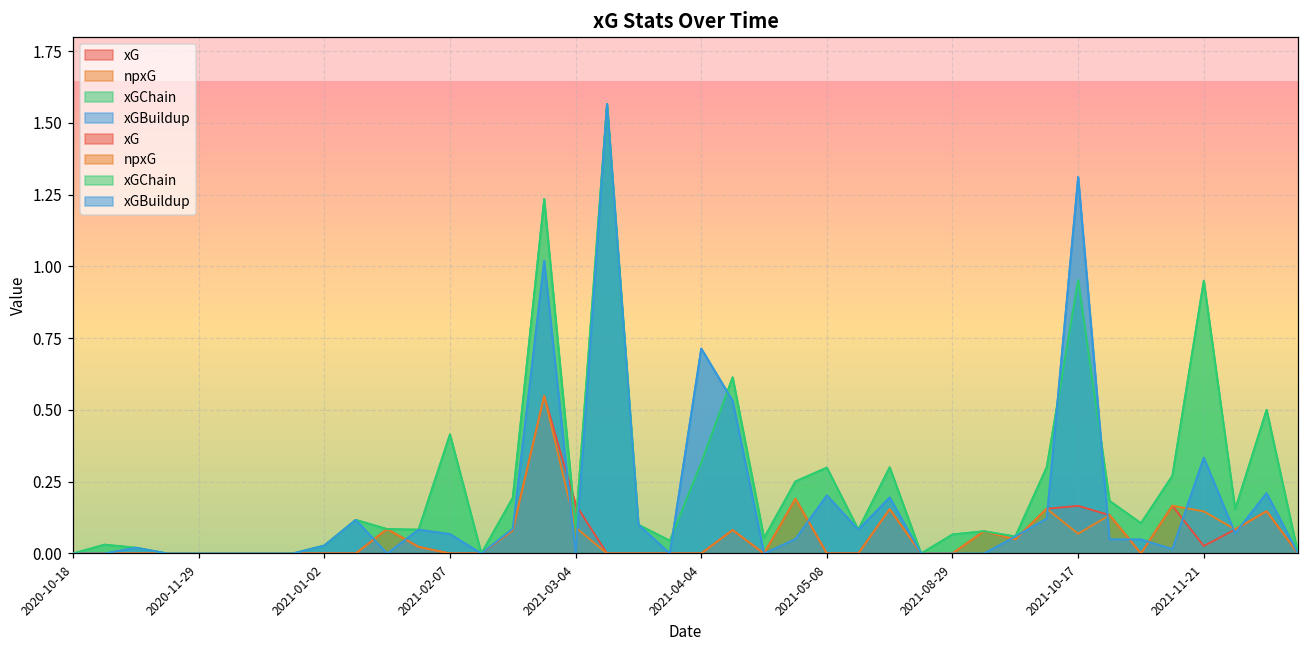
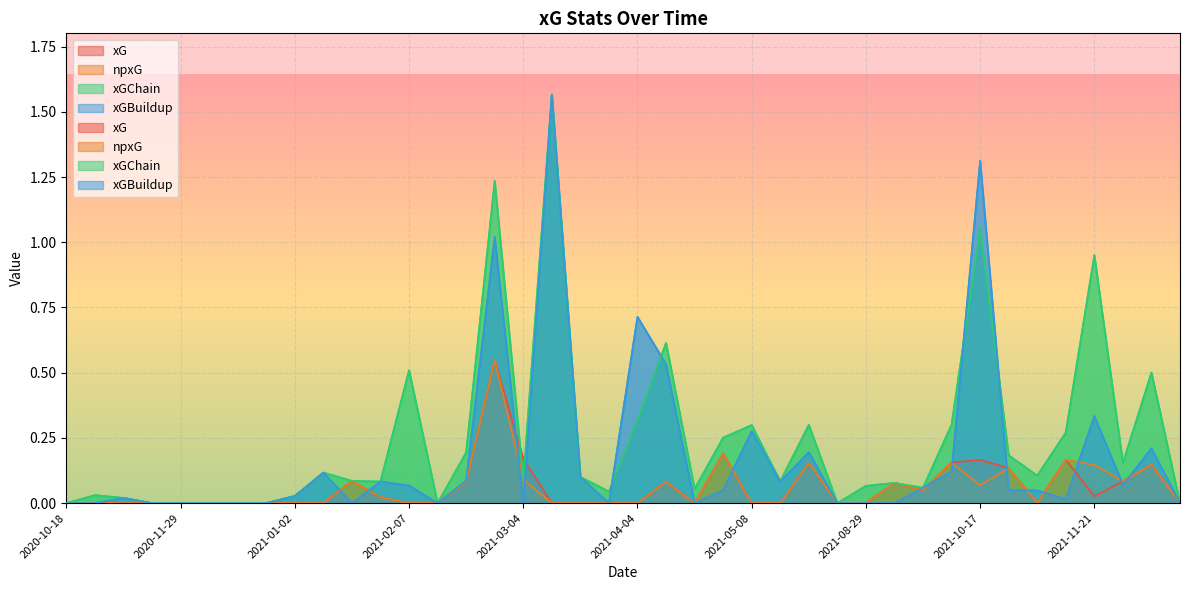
  {
    "xGChain": {
-     "2021-02-07": 0.41,
+     "2021-02-07": 0.51,
      "2021-04-04": 0.32,
      "2021-05-08": 0.30,
      "2021-08-29": 0.07,
-     "2021-10-17": 0.95,
+     "2021-10-17": 1.05,
      "2021-11-21": 0.95
    },
    "xGBuildup": {
      "2021-02-07": 0.07,
      "2021-03-04": 0.00,
      "2021-04-04": 0.71,
-     "2021-05-08": 0.20,
+     "2021-05-08": 0.28,
      "2021-10-17": 1.31,
      "2021-11-21": 0.33
    }
  }
